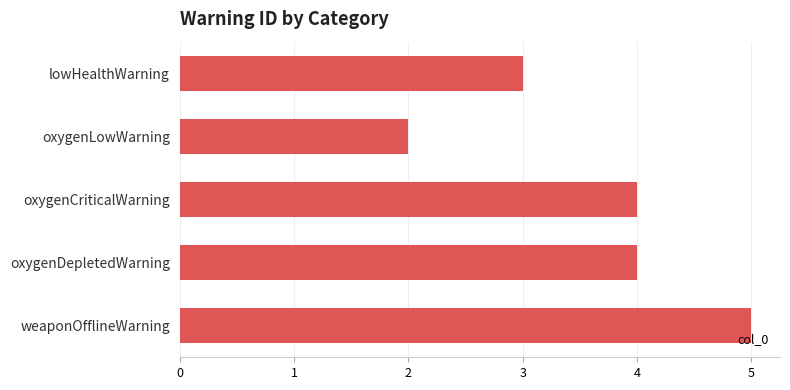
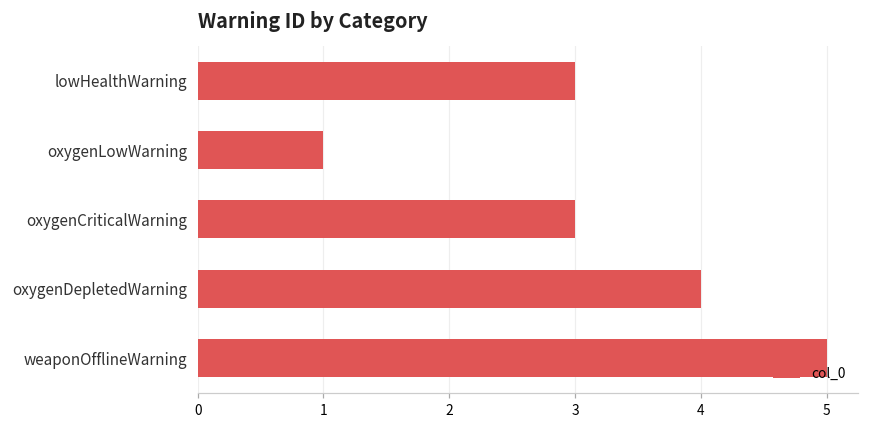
  {
    "lowHealthWarning": 3,
-   "oxygenLowWarning": 2,
-   "oxygenCriticalWarning": 4,
+   "oxygenLowWarning": 1,
+   "oxygenCriticalWarning": 3,
    "oxygenDepletedWarning": 4,
    "weaponOfflineWarning": 5
  }
